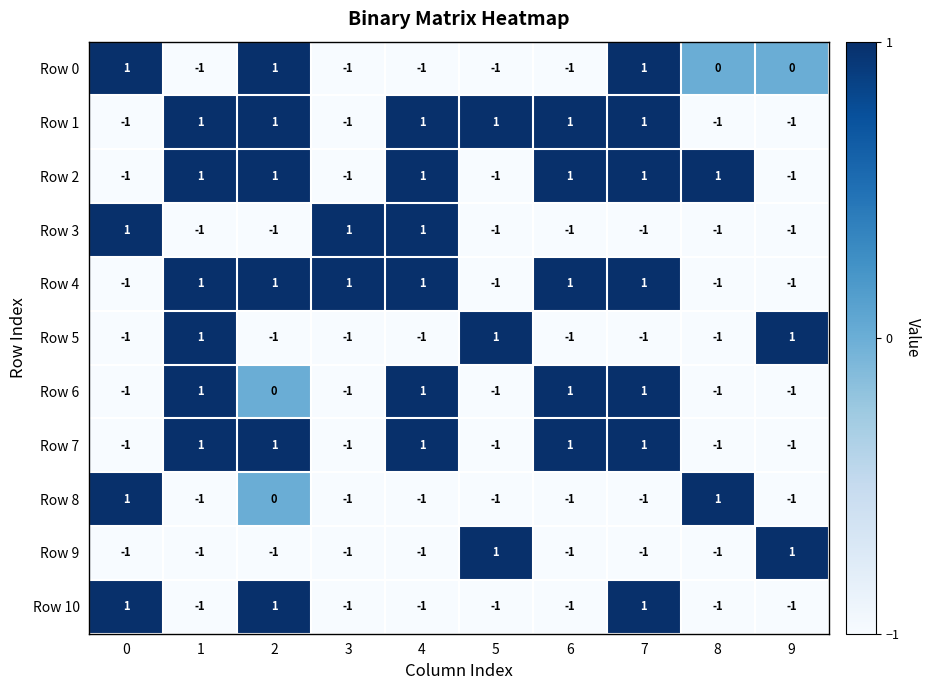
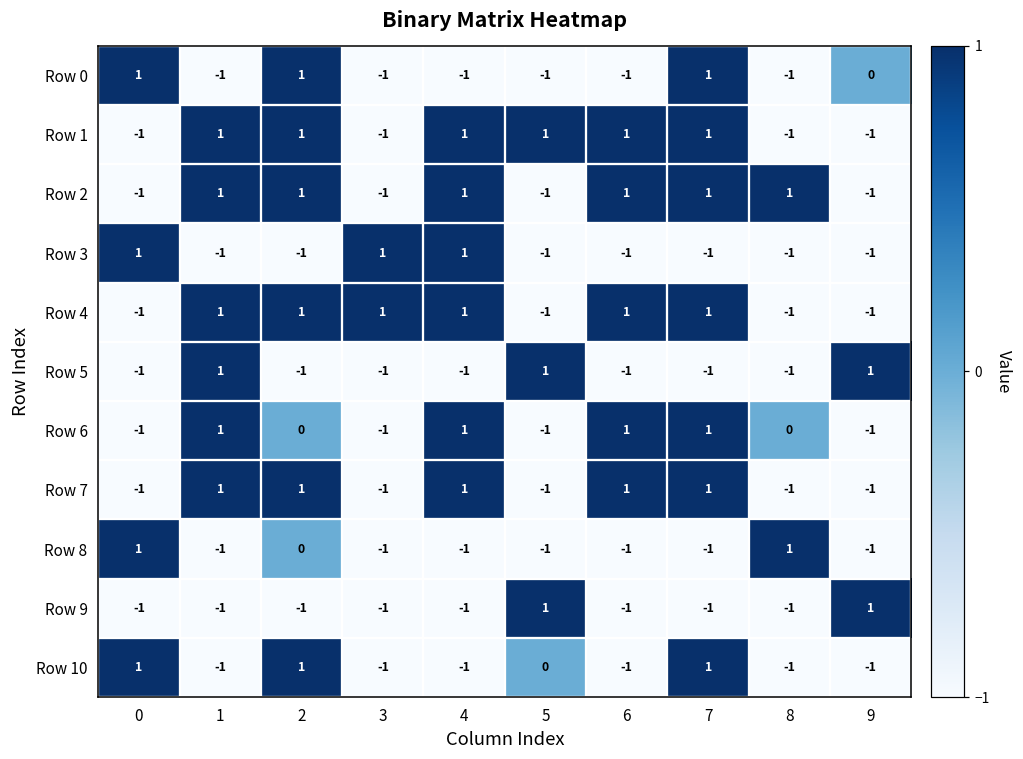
  {
    "Row 0": {
      "0": 1,
      "1": -1,
      "2": 1,
      "3": -1,
      "4": -1,
      "5": -1,
      "6": -1,
      "7": 1,
-     "8": 0,
+     "8": -1,
      "9": 0
    },
    "Row 1": {
      "0": -1,
      "1": 1,
      "2": 1,
      "3": -1,
      "4": 1,
      "5": 1,
      "6": 1,
      "7": 1,
      "8": -1,
      "9": -1
    },
    "Row 2": {
      "0": -1,
      "1": 1,
      "2": 1,
      "3": -1,
      "4": 1,
      "5": -1,
      "6": 1,
      "7": 1,
      "8": 1,
      "9": -1
    },
    "Row 3": {
      "0": 1,
      "1": -1,
      "2": -1,
      "3": 1,
      "4": 1,
      "5": -1,
      "6": -1,
      "7": -1,
      "8": -1,
      "9": -1
    },
    "Row 4": {
      "0": -1,
      "1": 1,
      "2": 1,
      "3": 1,
      "4": 1,
      "5": -1,
      "6": 1,
      "7": 1,
      "8": -1,
      "9": -1
    },
    "Row 5": {
      "0": -1,
      "1": 1,
      "2": -1,
      "3": -1,
      "4": -1,
      "5": 1,
      "6": -1,
      "7": -1,
      "8": -1,
      "9": 1
    },
    "Row 6": {
      "0": -1,
      "1": 1,
      "2": 0,
      "3": -1,
      "4": 1,
      "5": -1,
      "6": 1,
      "7": 1,
-     "8": -1,
+     "8": 0,
      "9": -1
    },
    "Row 7": {
      "0": -1,
      "1": 1,
      "2": 1,
      "3": -1,
      "4": 1,
      "5": -1,
      "6": 1,
      "7": 1,
      "8": -1,
      "9": -1
    },
    "Row 8": {
      "0": 1,
      "1": -1,
      "2": 0,
      "3": -1,
      "4": -1,
      "5": -1,
      "6": -1,
      "7": -1,
      "8": 1,
      "9": -1
    },
    "Row 9": {
      "0": -1,
      "1": -1,
      "2": -1,
      "3": -1,
      "4": -1,
      "5": 1,
      "6": -1,
      "7": -1,
      "8": -1,
      "9": 1
    },
    "Row 10": {
      "0": 1,
      "1": -1,
      "2": 1,
      "3": -1,
      "4": -1,
-     "5": -1,
+     "5": 0,
      "6": -1,
      "7": 1,
      "8": -1,
      "9": -1
    }
  }
